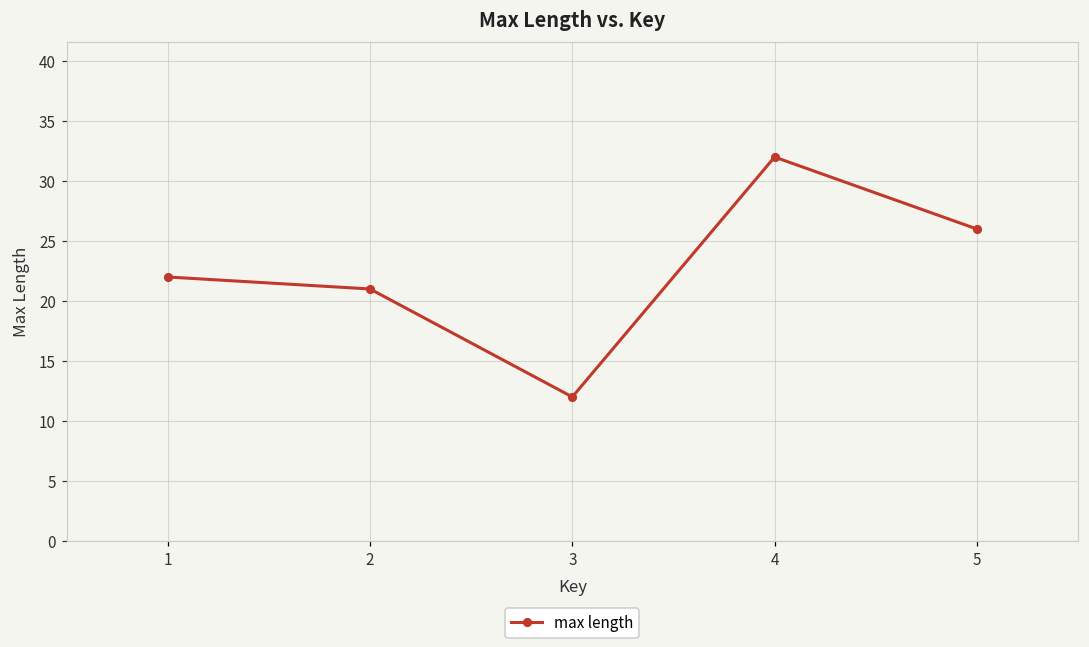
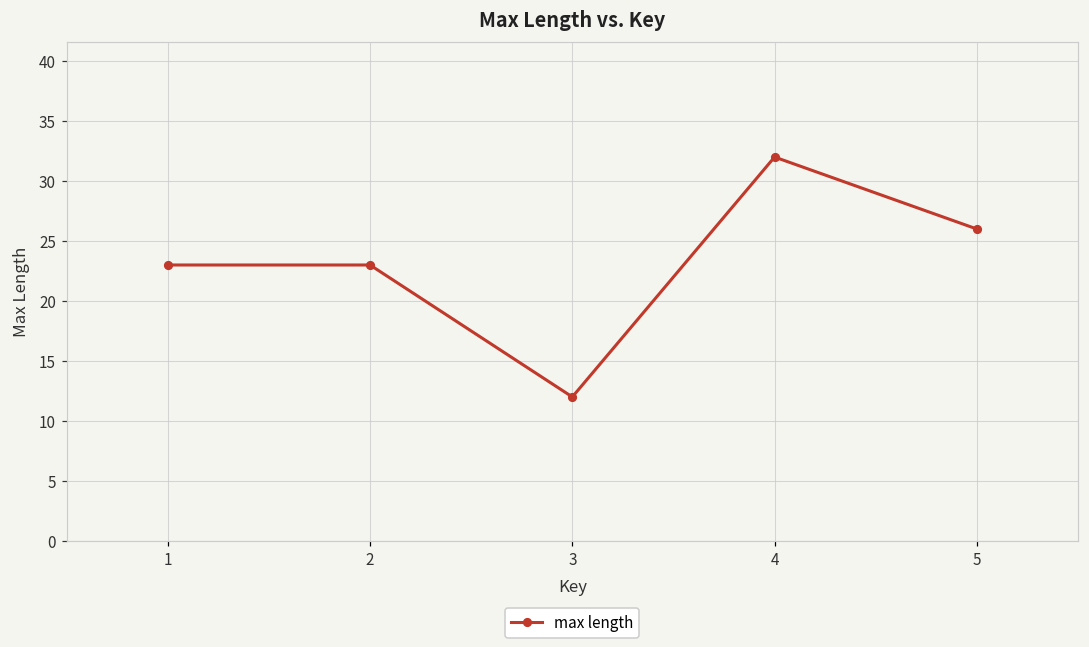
  {
-   "1": 22,
-   "2": 21,
+   "1": 23,
+   "2": 23,
    "3": 12,
    "4": 32,
    "5": 26
  }
